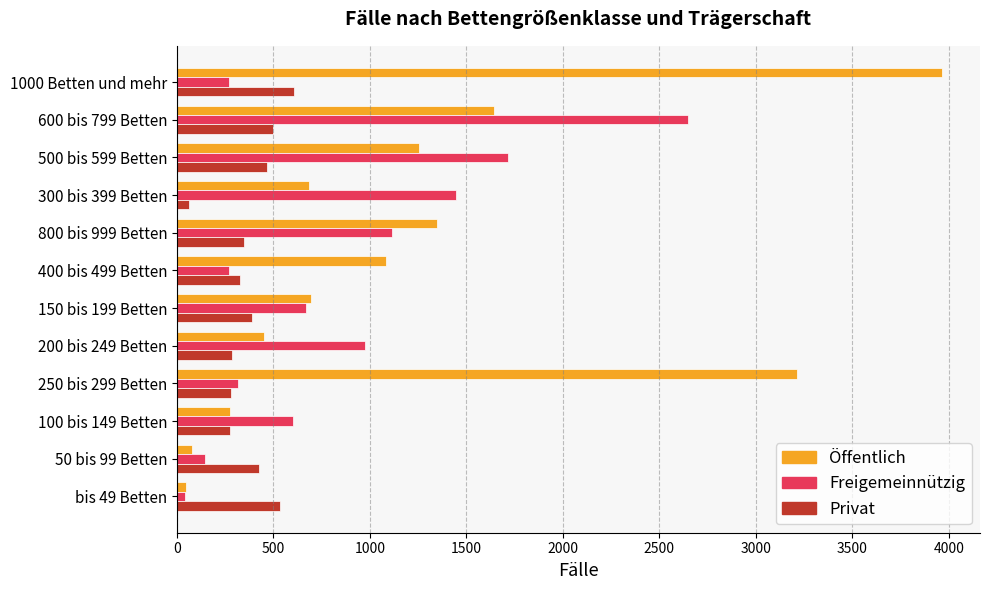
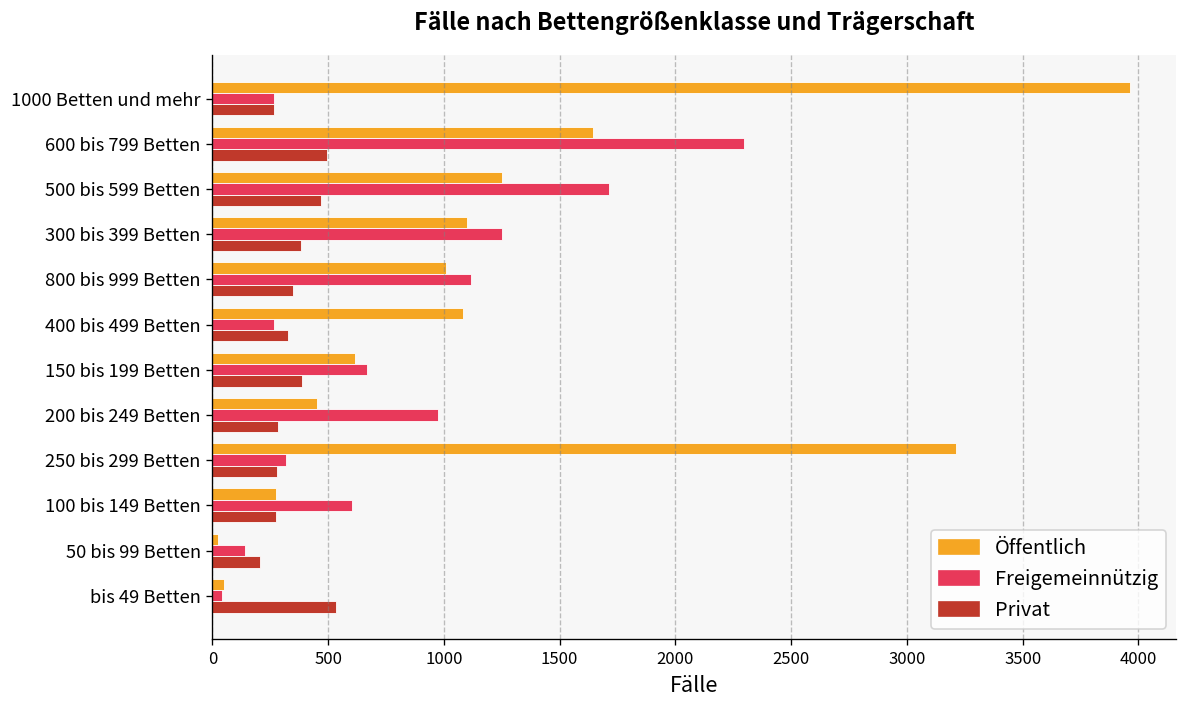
  {
    "Öffentlich": {
      "1000 Betten und mehr": 3960,
      "600 bis 799 Betten": 1650,
      "500 bis 599 Betten": 1250,
-     "300 bis 399 Betten": 690,
-     "800 bis 999 Betten": 1350,
+     "300 bis 399 Betten": 1100,
+     "800 bis 999 Betten": 1010,
      "400 bis 499 Betten": 1080,
-     "150 bis 199 Betten": 690,
+     "150 bis 199 Betten": 610,
      "200 bis 249 Betten": 450,
      "250 bis 299 Betten": 3210,
      "100 bis 149 Betten": 280,
-     "50 bis 99 Betten": 80,
+     "50 bis 99 Betten": 30,
      "bis 49 Betten": 50
    },
    "Freigemeinnützig": {
      "1000 Betten und mehr": 270,
-     "600 bis 799 Betten": 2650,
+     "600 bis 799 Betten": 2300,
      "500 bis 599 Betten": 1710,
-     "300 bis 399 Betten": 1450,
+     "300 bis 399 Betten": 1250,
      "800 bis 999 Betten": 1120,
      "400 bis 499 Betten": 270,
      "150 bis 199 Betten": 670,
      "200 bis 249 Betten": 980,
      "250 bis 299 Betten": 320,
      "100 bis 149 Betten": 600,
      "50 bis 99 Betten": 140,
      "bis 49 Betten": 40
    },
    "Privat": {
-     "1000 Betten und mehr": 610,
+     "1000 Betten und mehr": 270,
      "600 bis 799 Betten": 500,
      "500 bis 599 Betten": 470,
-     "300 bis 399 Betten": 60,
+     "300 bis 399 Betten": 380,
      "800 bis 999 Betten": 350,
      "400 bis 499 Betten": 330,
      "150 bis 199 Betten": 390,
      "200 bis 249 Betten": 280,
      "250 bis 299 Betten": 280,
      "100 bis 149 Betten": 280,
-     "50 bis 99 Betten": 430,
+     "50 bis 99 Betten": 200,
      "bis 49 Betten": 530
    }
  }
